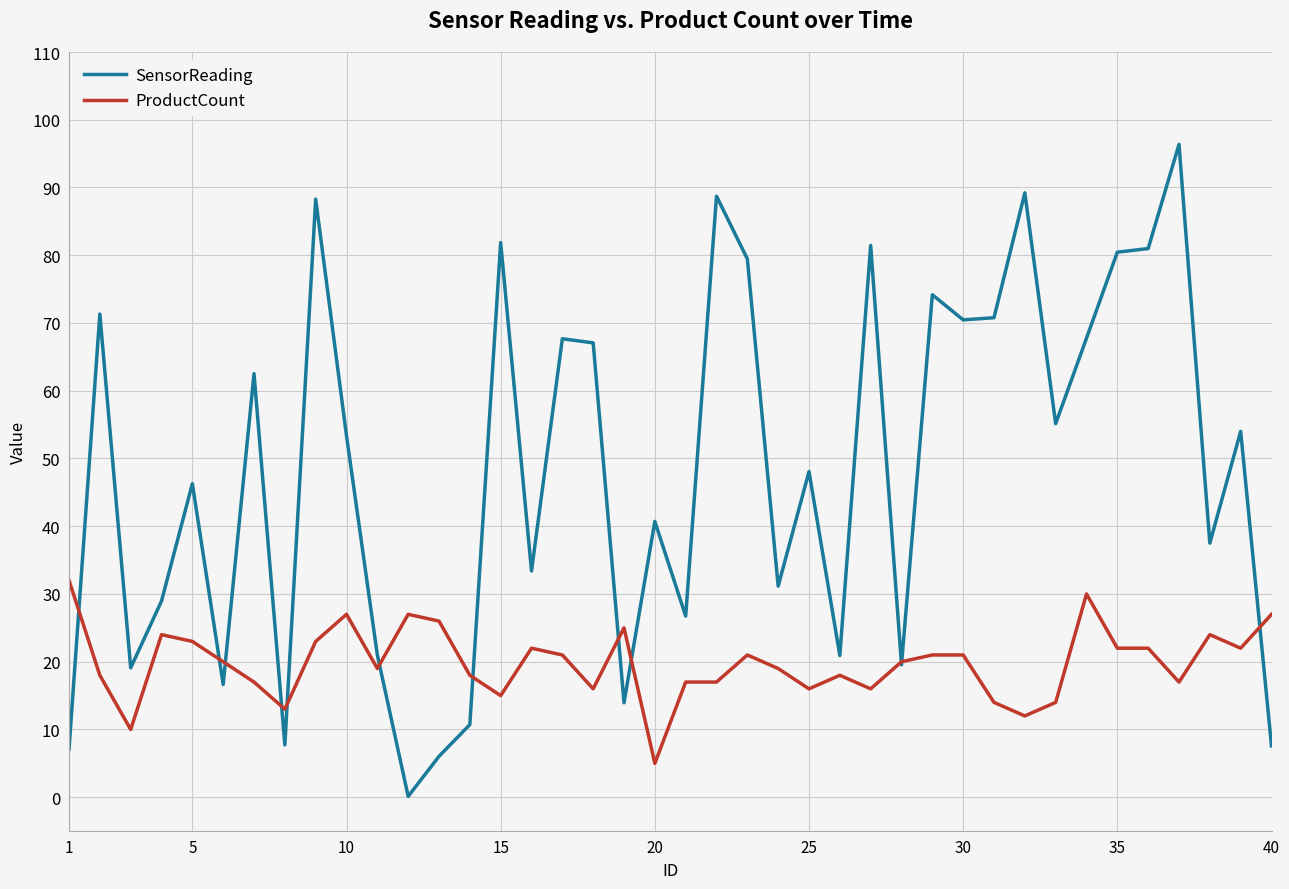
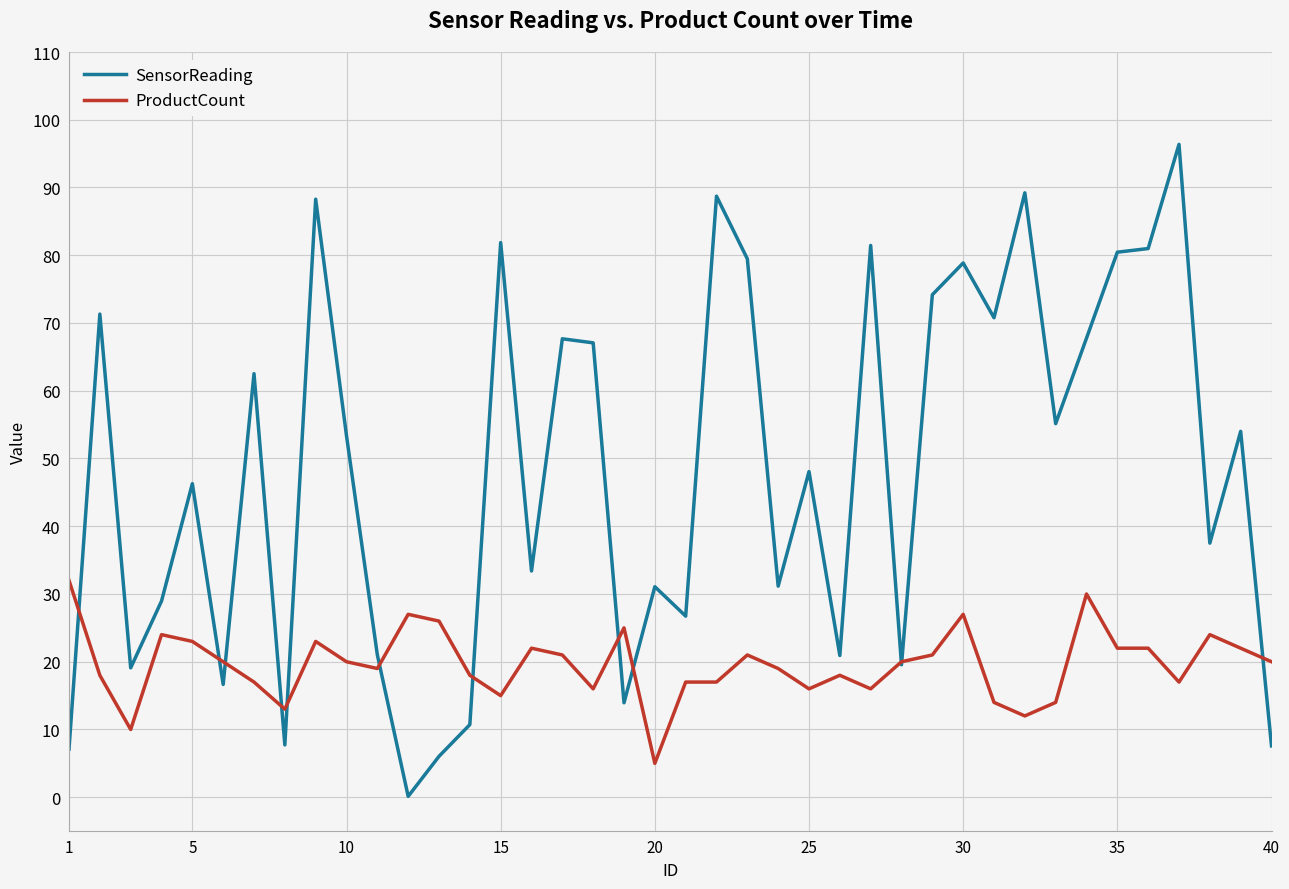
  {
    "SensorReading": {
      "1": 7,
      "5": 46,
      "10": 53,
      "15": 82,
-     "20": 41,
+     "20": 31,
      "25": 48,
-     "30": 70,
+     "30": 79,
      "35": 80,
      "40": 8
    },
    "ProductCount": {
      "1": 32,
      "5": 23,
-     "10": 27,
+     "10": 20,
      "15": 15,
      "20": 5,
      "25": 16,
-     "30": 21,
+     "30": 27,
      "35": 22,
-     "40": 27
+     "40": 20
    }
  }
